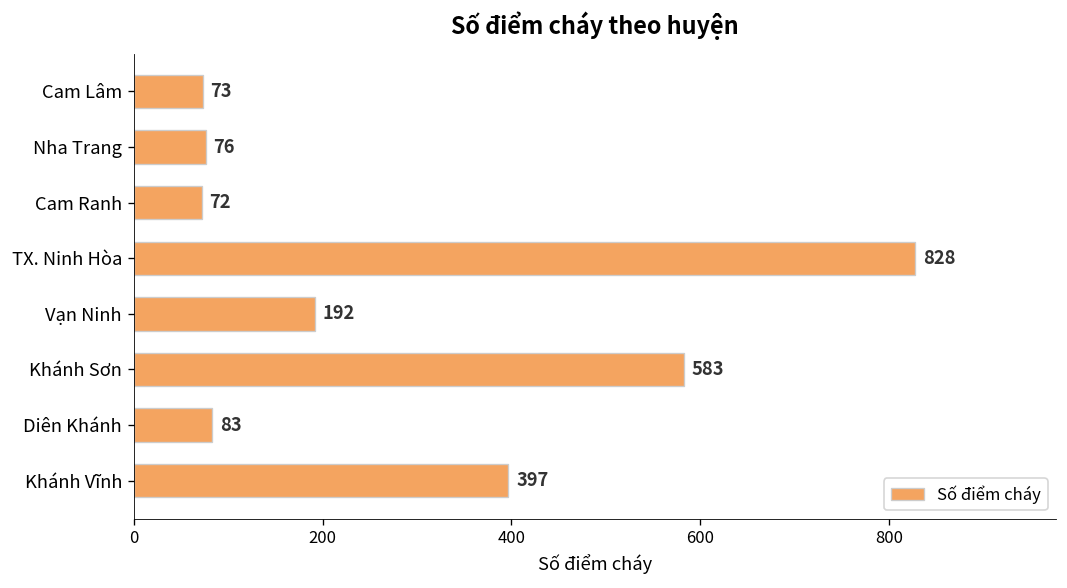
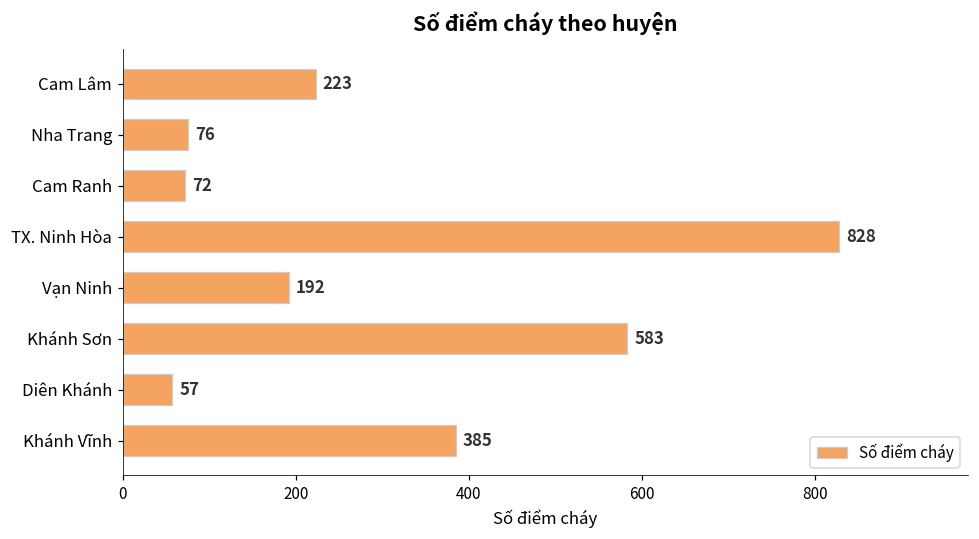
  {
-   "Cam Lâm": 73,
+   "Cam Lâm": 223,
    "Nha Trang": 76,
    "Cam Ranh": 72,
    "TX. Ninh Hòa": 828,
    "Vạn Ninh": 192,
    "Khánh Sơn": 583,
-   "Diên Khánh": 83,
-   "Khánh Vĩnh": 397
+   "Diên Khánh": 57,
+   "Khánh Vĩnh": 385
  }
